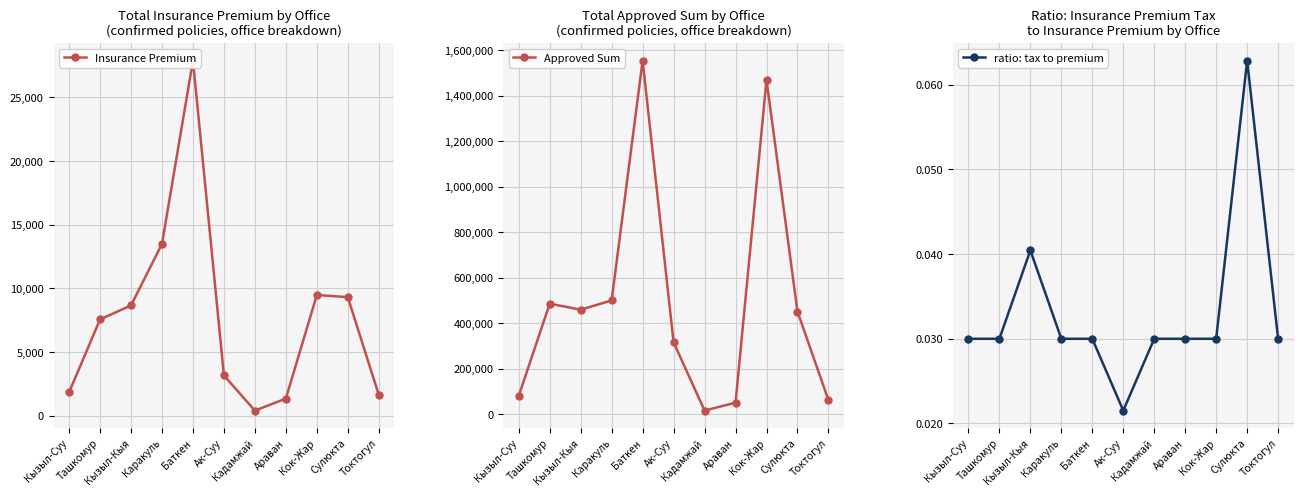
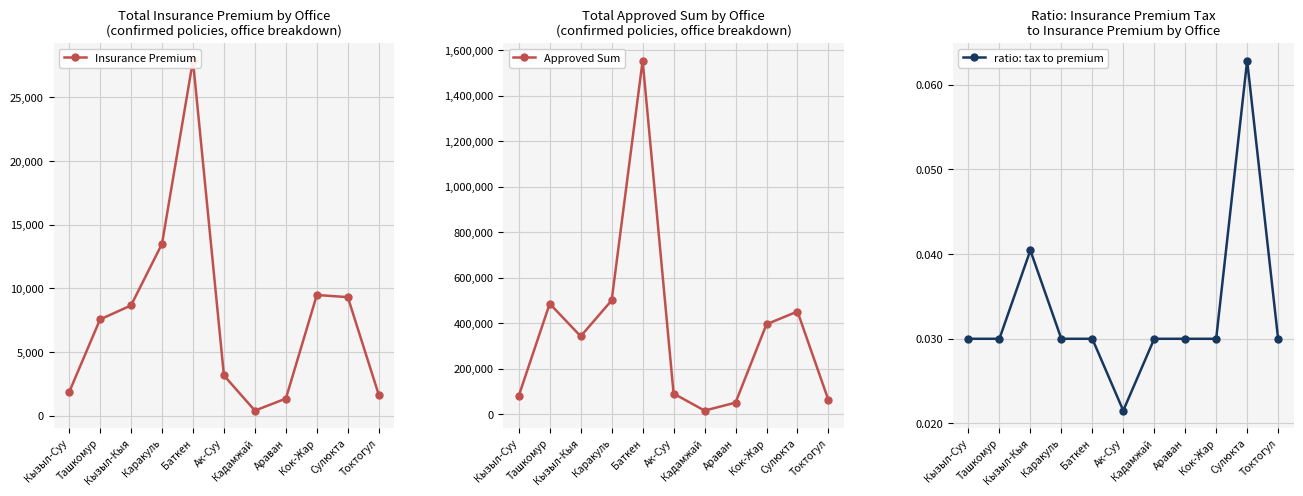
  {
    "Total Insurance Premium by Office (confirmed policies, office breakdown)": {
      "Кызыл-Суу": "1,800",
      "Ташкомур": "7,600",
      "Кызыл-Кыя": "8,700",
      "Каракуль": "13,500",
      "Ак-Суу": "3,200",
      "Кадамжай": "400",
      "Араван": "1,400",
      "Кок-Жар": "9,500",
      "Сулюкта": "9,300",
      "Токтогул": "1,600"
    },
    "Total Approved Sum by Office (confirmed policies, office breakdown)": {
      "Кызыл-Суу": "80,000",
      "Ташкомур": "490,000",
-     "Кызыл-Кыя": "460,000",
+     "Кызыл-Кыя": "340,000",
      "Каракуль": "500,000",
      "Баткен": "1,560,000",
-     "Ак-Суу": "320,000",
+     "Ак-Суу": "90,000",
      "Кадамжай": "20,000",
      "Араван": "50,000",
-     "Кок-Жар": "1,470,000",
+     "Кок-Жар": "400,000",
      "Сулюкта": "450,000",
      "Токтогул": "60,000"
    },
    "Ratio: Insurance Premium Tax to Insurance Premium by Office": {
      "Кызыл-Суу": "0.030",
      "Ташкомур": "0.030",
      "Кызыл-Кыя": "0.040",
      "Каракуль": "0.030",
      "Баткен": "0.030",
      "Ак-Суу": "0.022",
      "Кадамжай": "0.030",
      "Араван": "0.030",
      "Кок-Жар": "0.030",
      "Сулюкта": "0.063",
      "Токтогул": "0.030"
    }
  }
